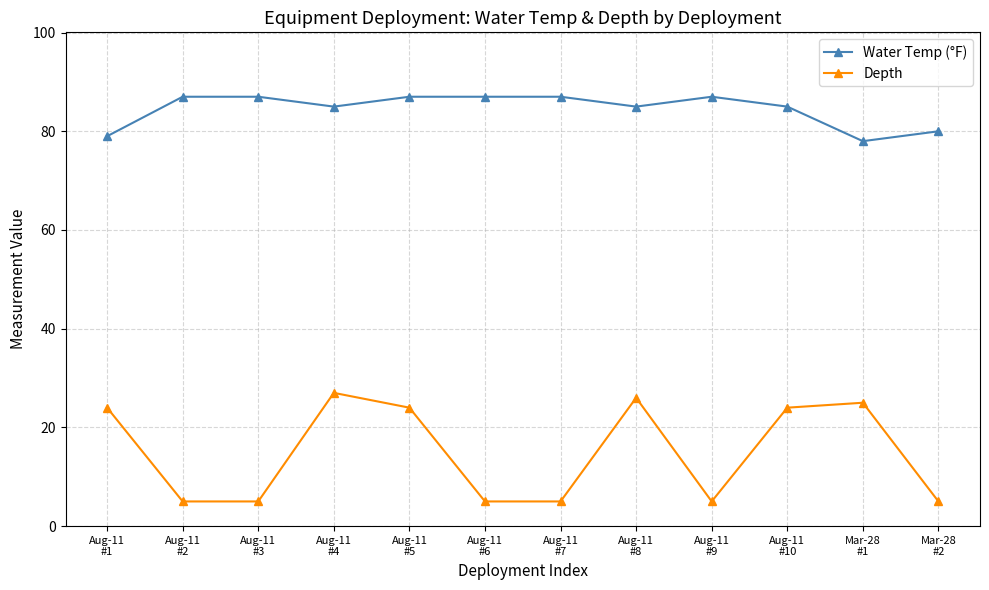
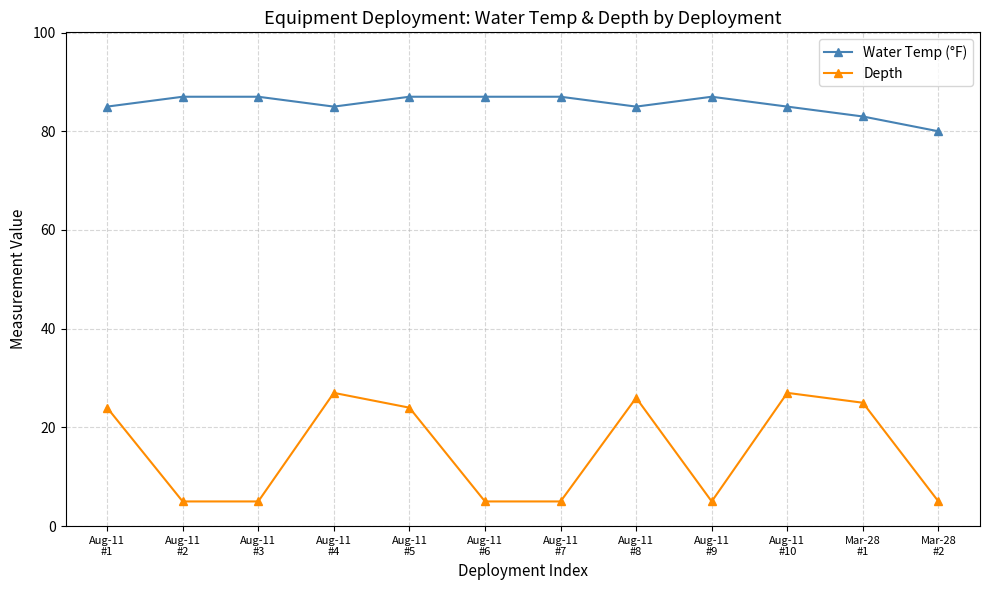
  {
    "Water Temp (°F)": {
-     "Aug-11 #1": 79,
+     "Aug-11 #1": 85,
      "Aug-11 #2": 87,
      "Aug-11 #3": 87,
      "Aug-11 #4": 85,
      "Aug-11 #5": 87,
      "Aug-11 #6": 87,
      "Aug-11 #7": 87,
      "Aug-11 #8": 85,
      "Aug-11 #9": 87,
      "Aug-11 #10": 85,
-     "Mar-28 #1": 78,
+     "Mar-28 #1": 83,
      "Mar-28 #2": 80
    },
    "Depth": {
      "Aug-11 #1": 24,
      "Aug-11 #2": 5,
      "Aug-11 #3": 5,
      "Aug-11 #4": 27,
      "Aug-11 #5": 24,
      "Aug-11 #6": 5,
      "Aug-11 #7": 5,
      "Aug-11 #8": 26,
      "Aug-11 #9": 5,
-     "Aug-11 #10": 24,
+     "Aug-11 #10": 27,
      "Mar-28 #1": 25,
      "Mar-28 #2": 5
    }
  }
